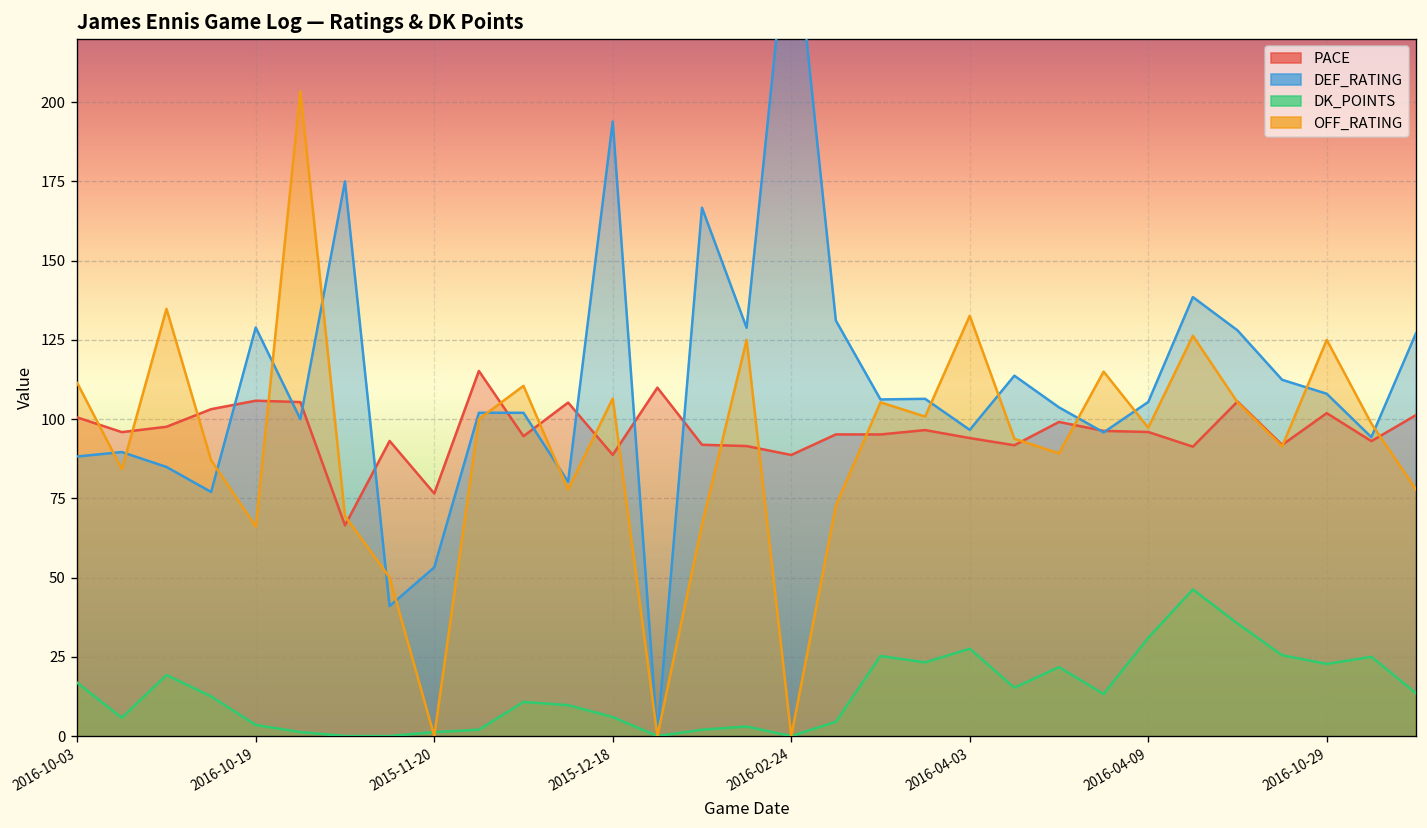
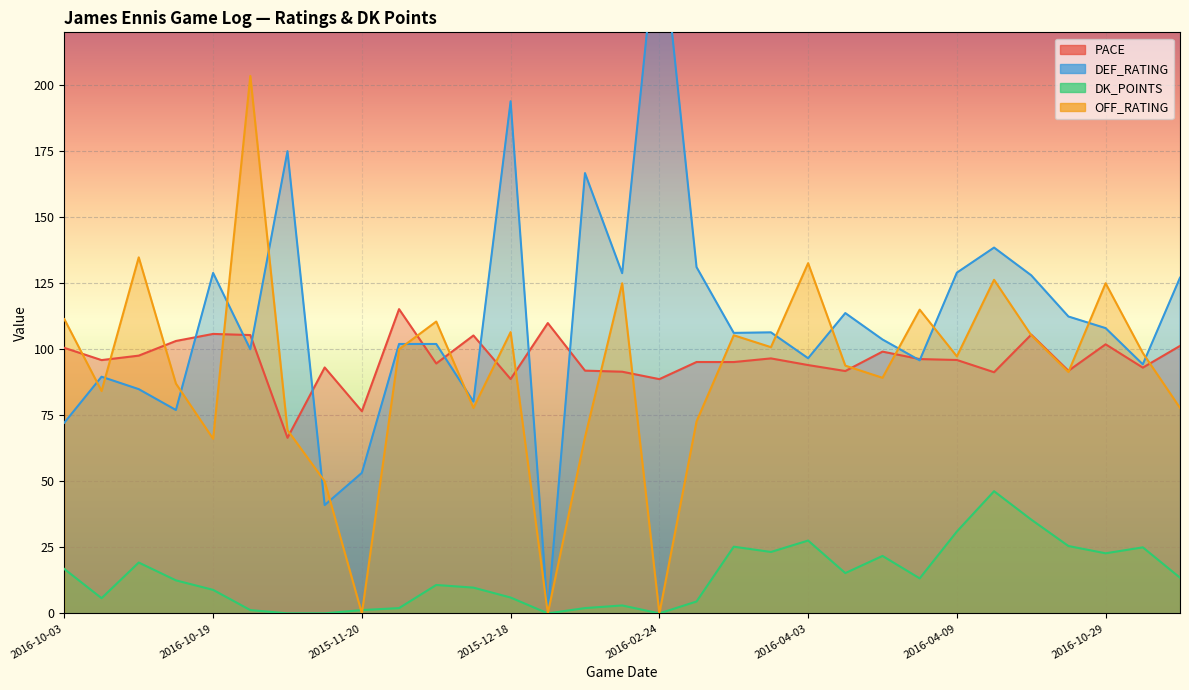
  {
    "DEF_RATING": {
-     "2016-10-03": 88,
+     "2016-10-03": 72,
      "2016-10-19": 129,
      "2015-11-20": 53,
      "2015-12-18": 194,
      "2016-04-03": 97,
-     "2016-04-09": 105,
+     "2016-04-09": 129,
      "2016-10-29": 108
    },
    "DK_POINTS": {
      "2016-10-03": 17,
-     "2016-10-19": 4,
+     "2016-10-19": 9,
      "2015-11-20": 1,
      "2015-12-18": 6,
      "2016-04-03": 28,
      "2016-04-09": 31,
      "2016-10-29": 23
    }
  }
